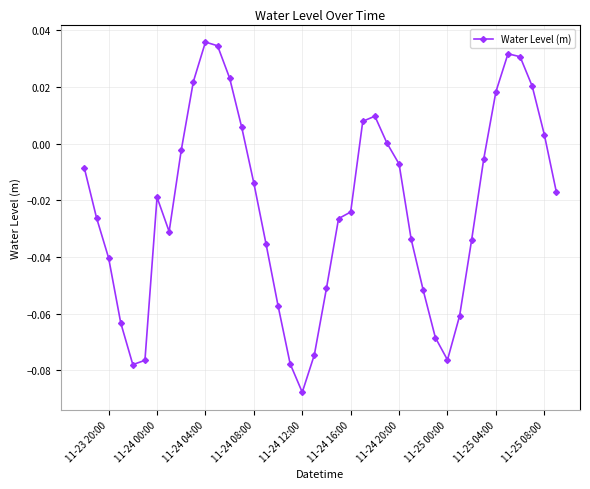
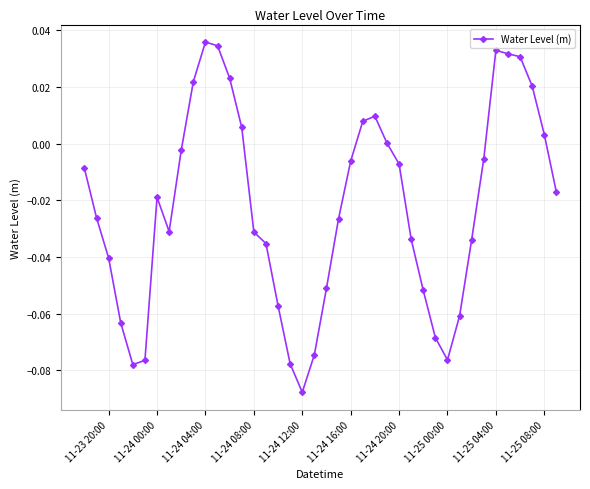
  {
    "11-23 20:00": -0.040,
    "11-24 00:00": -0.019,
    "11-24 04:00": 0.036,
-   "11-24 08:00": -0.014,
+   "11-24 08:00": -0.031,
    "11-24 12:00": -0.088,
-   "11-24 16:00": -0.024,
+   "11-24 16:00": -0.006,
    "11-24 20:00": -0.007,
    "11-25 00:00": -0.076,
-   "11-25 04:00": 0.018,
+   "11-25 04:00": 0.033,
    "11-25 08:00": 0.003
  }
